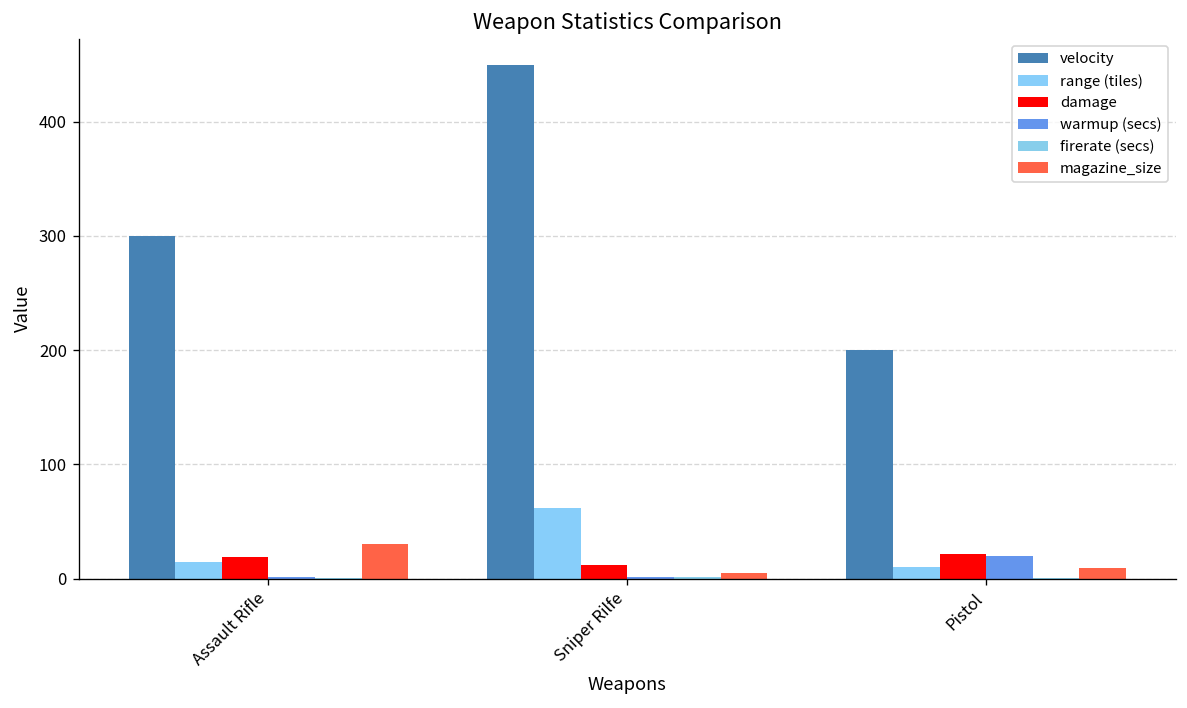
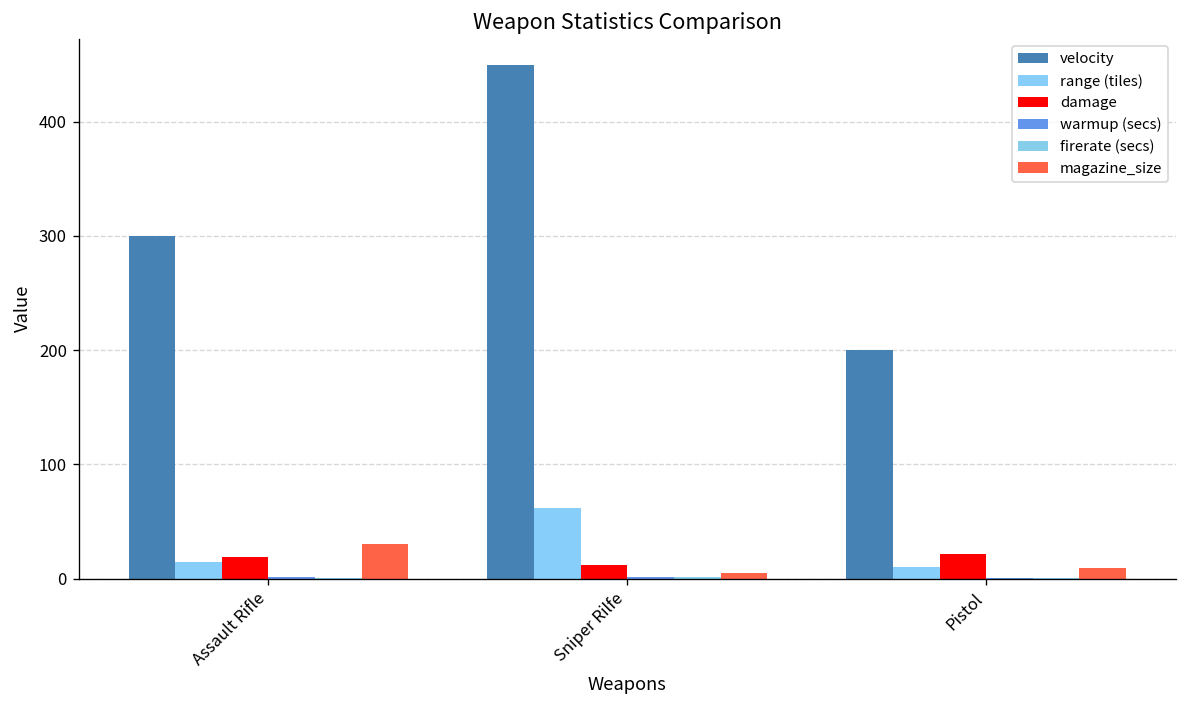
  {
    "velocity": {
      "Assault Rifle": 300,
      "Sniper Rilfe": 450,
      "Pistol": 200
    },
    "damage": {
      "Assault Rifle": 20,
      "Sniper Rilfe": 10,
      "Pistol": 20
    },
    "warmup (secs)": {
-     "Pistol": 20
+     "Pistol": 0
    },
    "magazine_size": {
      "Assault Rifle": 30,
      "Sniper Rilfe": 10,
      "Pistol": 10
    }
  }
